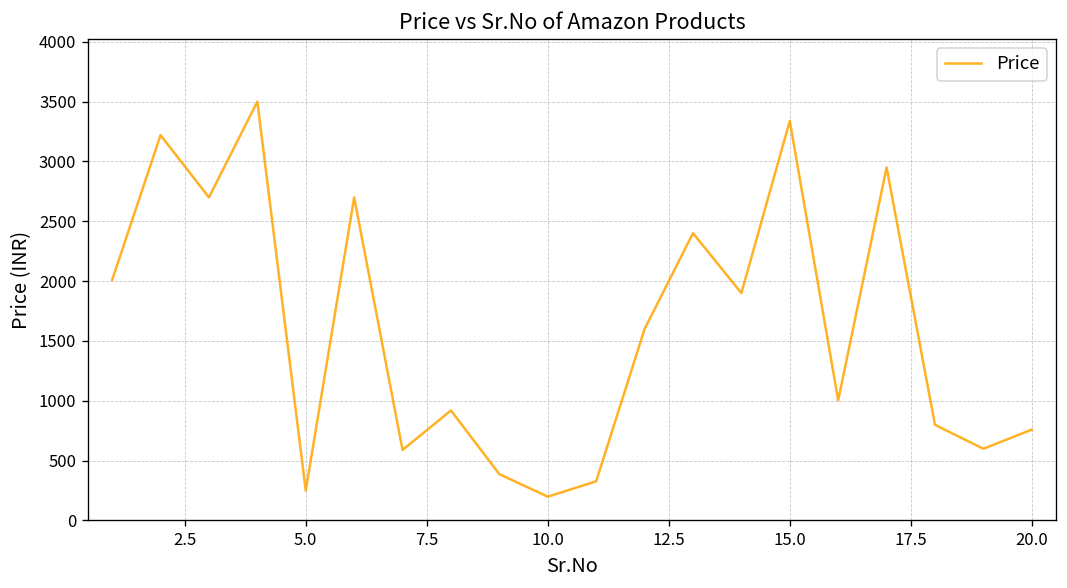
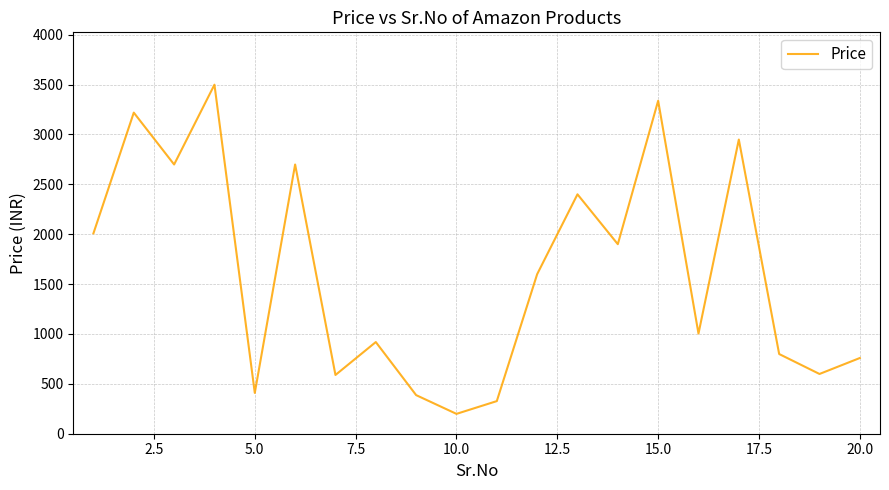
  {
-   "5.0": 200,
+   "5.0": 400,
    "10.0": 200,
    "15.0": 3300,
    "20.0": 800
  }
